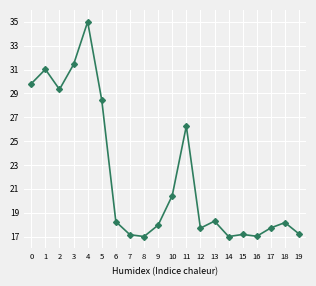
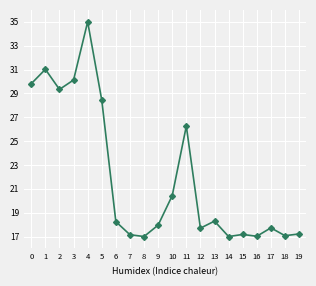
  {
    "0": 29.8,
    "1": 31.0,
    "2": 29.3,
-   "3": 31.4,
+   "3": 30.1,
    "4": 35.0,
    "5": 28.4,
    "6": 18.3,
    "7": 17.2,
    "8": 17.0,
    "9": 18.0,
    "10": 20.4,
    "11": 26.3,
    "12": 17.7,
    "13": 18.3,
    "14": 17.0,
    "15": 17.2,
    "16": 17.0,
    "17": 17.7,
-   "18": 18.2,
+   "18": 17.1,
    "19": 17.2
  }
